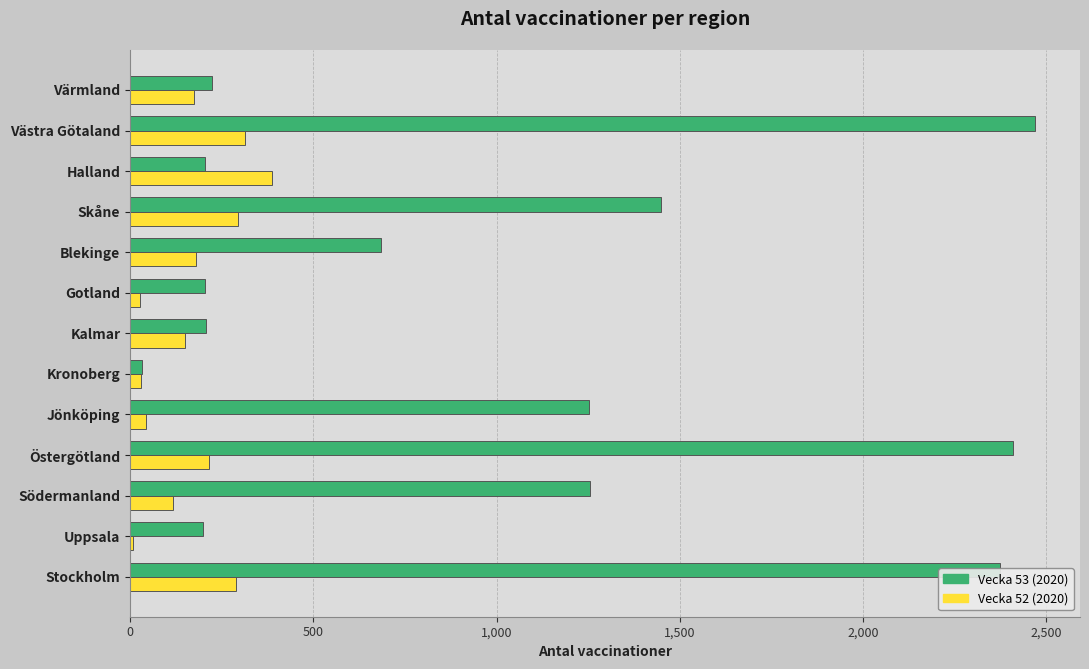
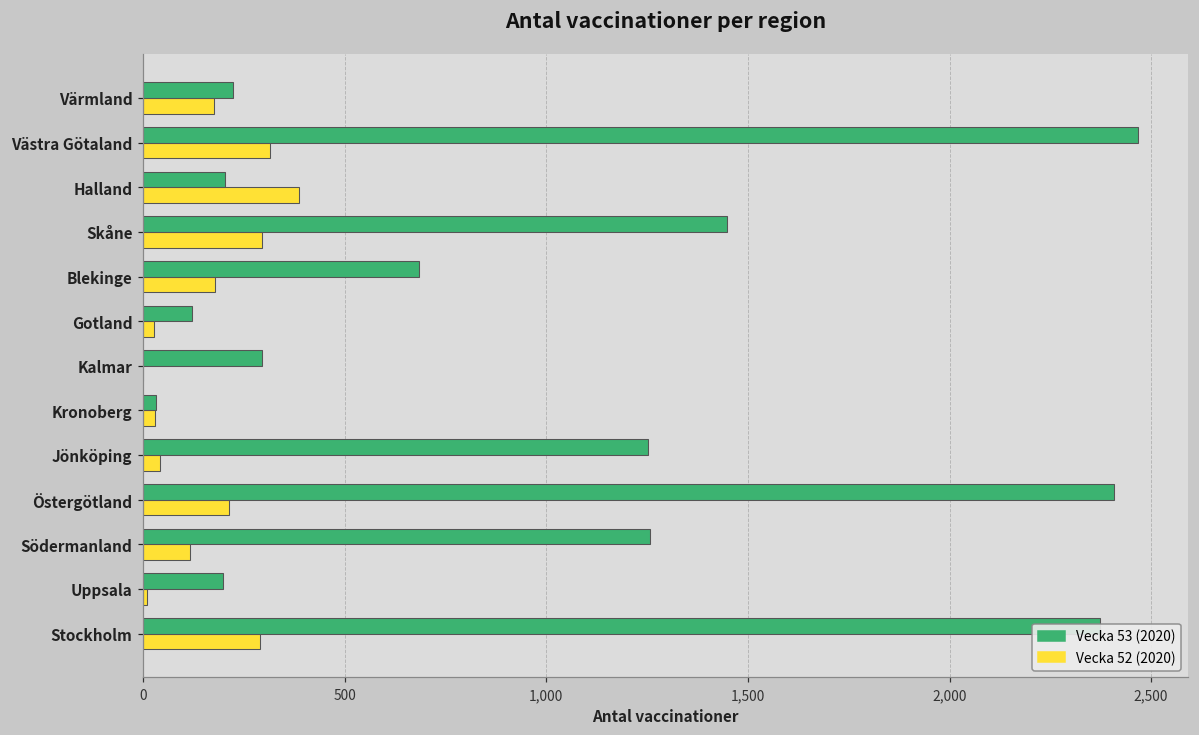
  {
    "Vecka 52 (2020)": {
      "Värmland": "180",
      "Västra Götaland": "310",
      "Halland": "390",
      "Skåne": "300",
      "Blekinge": "180",
      "Gotland": "30",
-     "Kalmar": "150",
+     "Kalmar": "0",
      "Kronoberg": "30",
      "Jönköping": "40",
      "Östergötland": "210",
      "Södermanland": "120",
      "Uppsala": "10",
      "Stockholm": "290"
    },
    "Vecka 53 (2020)": {
      "Värmland": "220",
      "Västra Götaland": "2,470",
      "Halland": "200",
      "Skåne": "1,450",
      "Blekinge": "680",
-     "Gotland": "210",
-     "Kalmar": "210",
+     "Gotland": "120",
+     "Kalmar": "290",
      "Kronoberg": "30",
      "Jönköping": "1,250",
      "Östergötland": "2,410",
      "Södermanland": "1,260",
      "Uppsala": "200"
    }
  }
